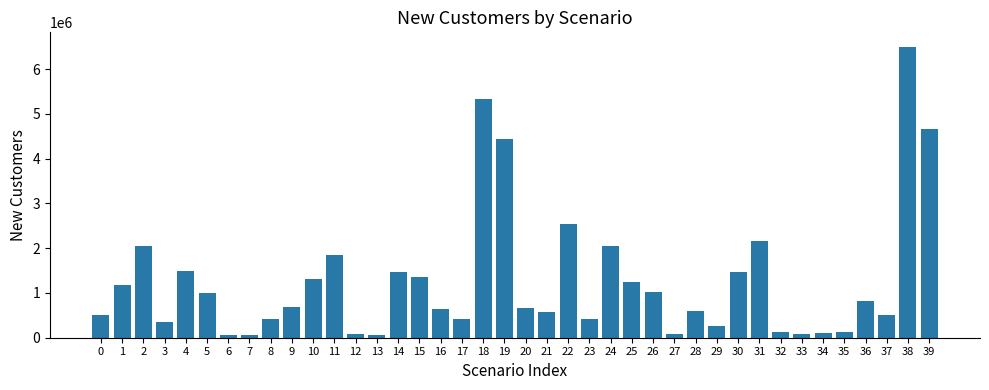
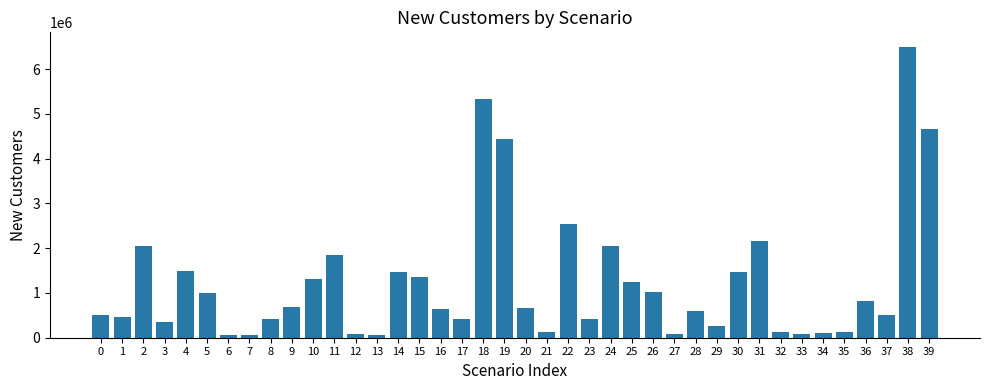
  {
    "0": 500000,
-   "1": 1200000,
+   "1": 500000,
    "2": 2000000,
    "3": 300000,
    "4": 1500000,
    "5": 1000000,
    "6": 100000,
    "8": 400000,
    "9": 700000,
    "10": 1300000,
    "11": 1900000,
    "12": 100000,
    "13": 100000,
    "14": 1500000,
    "15": 1300000,
    "16": 600000,
    "17": 400000,
    "18": 5300000,
    "19": 4400000,
    "20": 700000,
-   "21": 600000,
+   "21": 100000,
    "22": 2500000,
    "23": 400000,
    "24": 2100000,
    "25": 1200000,
    "26": 1000000,
    "27": 100000,
    "28": 600000,
    "29": 300000,
    "30": 1500000,
    "31": 2200000,
    "32": 100000,
    "33": 100000,
    "34": 100000,
    "35": 100000,
    "36": 800000,
    "37": 500000,
    "38": 6500000,
    "39": 4700000
  }
